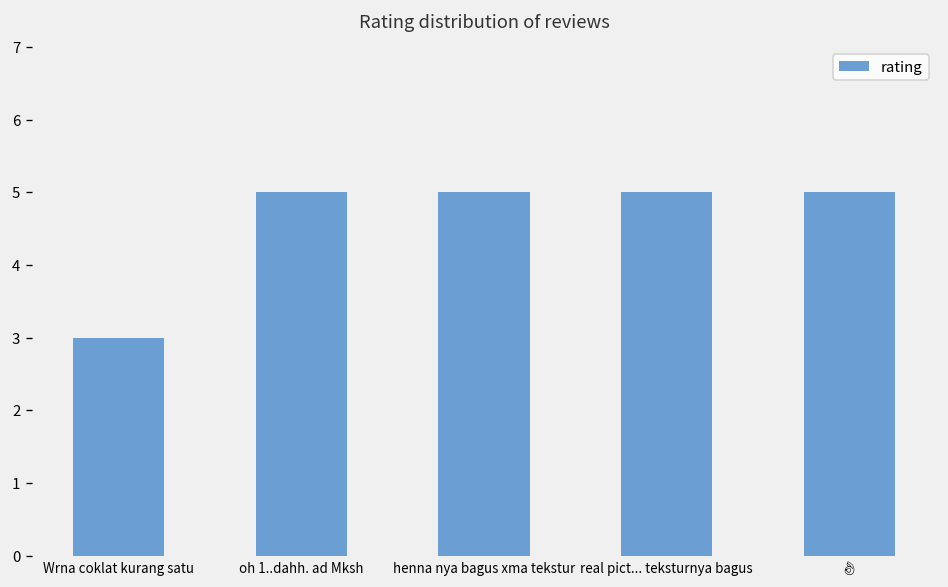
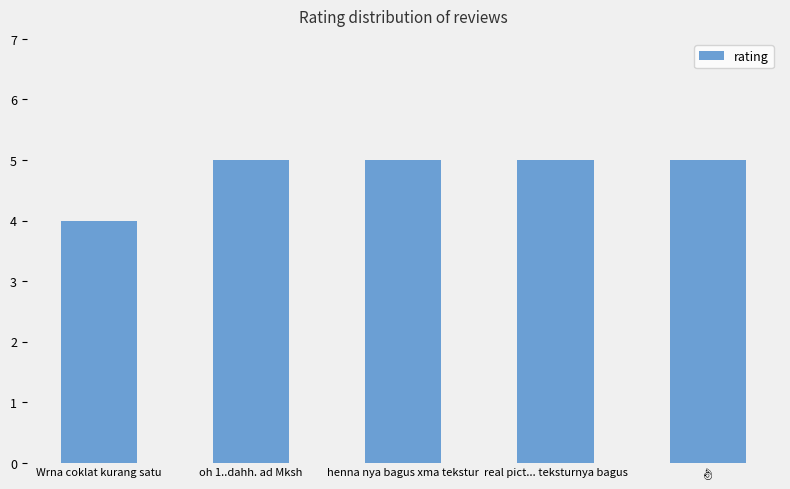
  {
-   "Wrna coklat kurang satu": 3,
+   "Wrna coklat kurang satu": 4,
    "oh 1..dahh. ad Mksh": 5,
    "henna nya bagus xma tekstur": 5,
    "real pict... teksturnya bagus": 5,
    "👌": 5
  }
